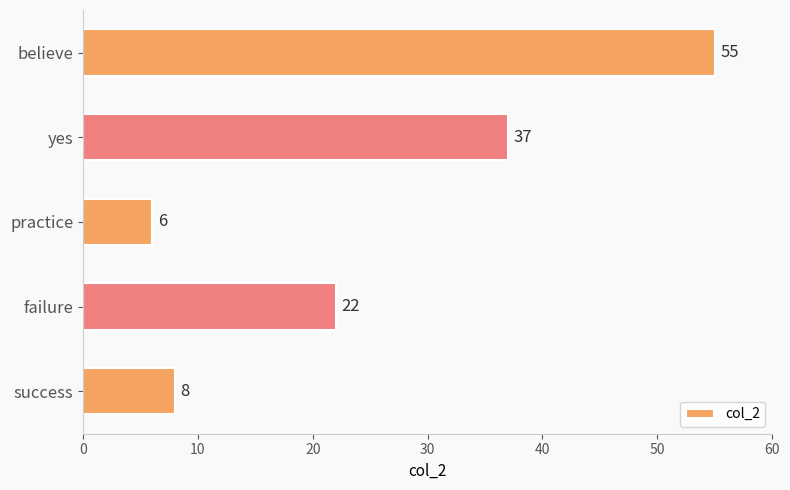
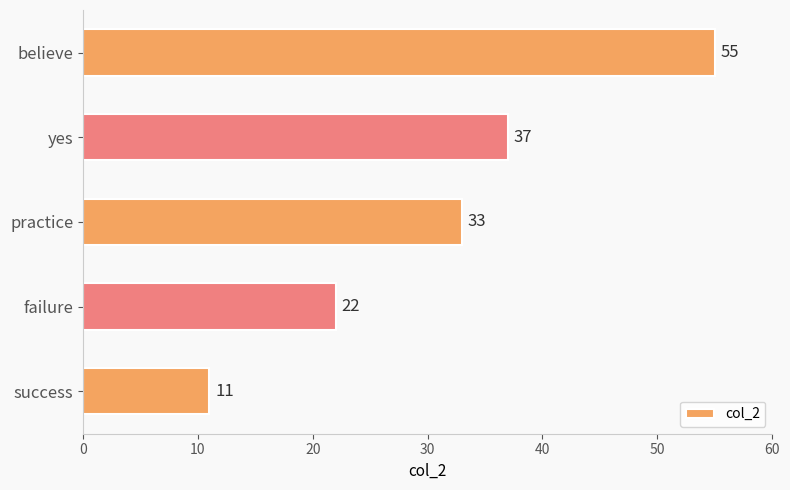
  {
    "believe": 55,
    "yes": 37,
-   "practice": 6,
+   "practice": 33,
    "failure": 22,
-   "success": 8
+   "success": 11
  }
